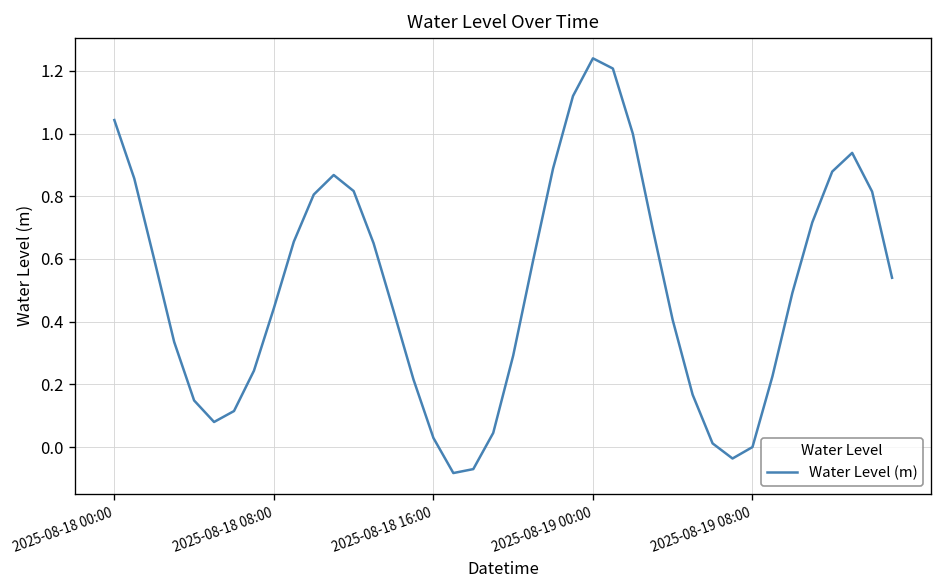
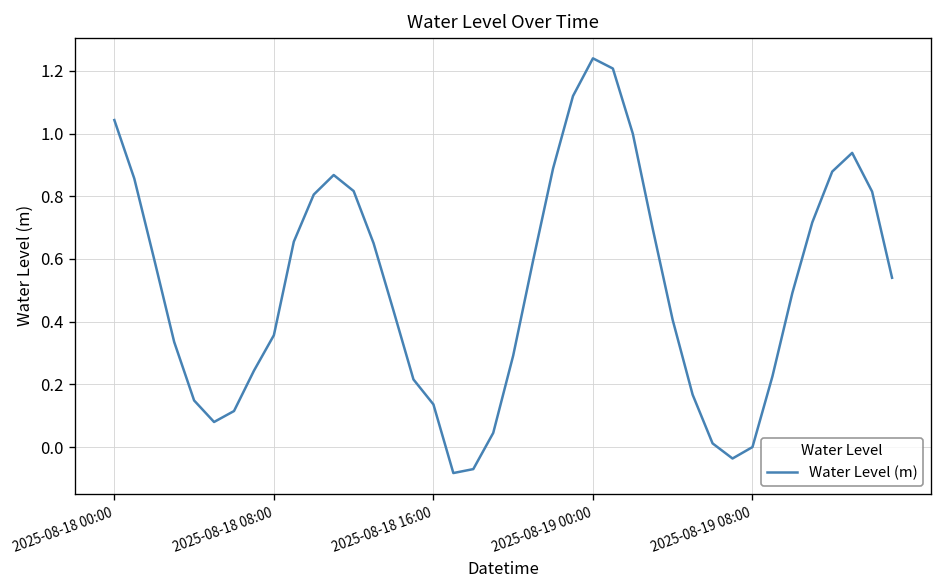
  {
    "2025-08-18 00:00": 1.04,
-   "2025-08-18 08:00": 0.44,
-   "2025-08-18 16:00": 0.03,
+   "2025-08-18 08:00": 0.36,
+   "2025-08-18 16:00": 0.14,
    "2025-08-19 00:00": 1.24,
    "2025-08-19 08:00": 0.00
  }
